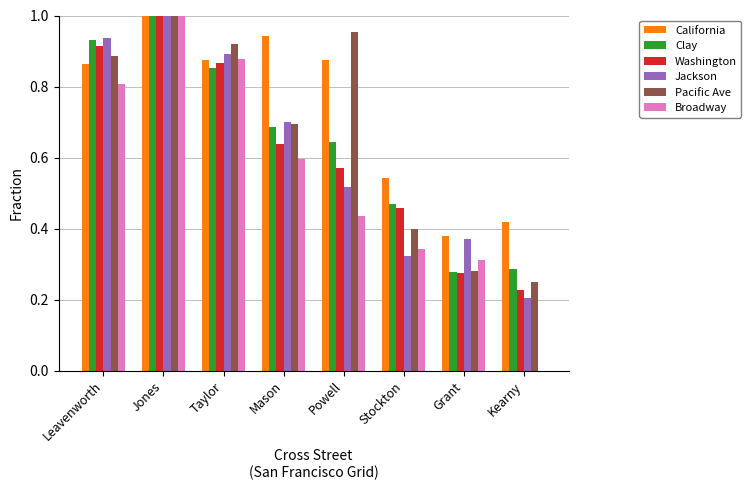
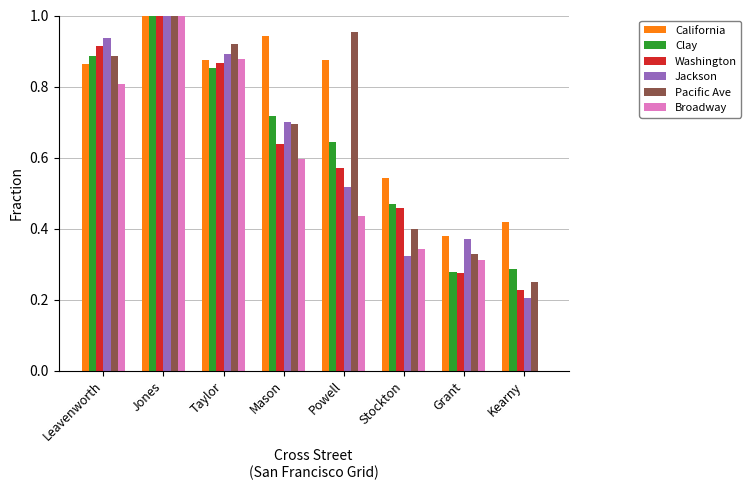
  {
    "California": {
      "Leavenworth": 0.86,
      "Jones": 1.00,
      "Taylor": 0.87,
      "Mason": 0.94,
      "Powell": 0.87,
      "Stockton": 0.54,
      "Grant": 0.38,
      "Kearny": 0.42
    },
    "Clay": {
-     "Leavenworth": 0.93,
+     "Leavenworth": 0.89,
      "Jones": 1.00,
      "Taylor": 0.85,
-     "Mason": 0.69,
+     "Mason": 0.72,
      "Powell": 0.64,
      "Stockton": 0.47,
      "Grant": 0.28,
      "Kearny": 0.29
    },
    "Washington": {
      "Leavenworth": 0.91,
      "Jones": 1.00,
      "Taylor": 0.87,
      "Mason": 0.64,
      "Powell": 0.57,
      "Stockton": 0.46,
      "Grant": 0.28,
      "Kearny": 0.23
    },
    "Jackson": {
      "Leavenworth": 0.94,
      "Jones": 1.00,
      "Taylor": 0.89,
      "Mason": 0.70,
      "Powell": 0.52,
      "Stockton": 0.32,
      "Grant": 0.37,
      "Kearny": 0.20
    },
    "Pacific Ave": {
      "Leavenworth": 0.89,
      "Jones": 1.00,
      "Taylor": 0.92,
      "Mason": 0.69,
      "Powell": 0.95,
      "Stockton": 0.40,
-     "Grant": 0.28,
+     "Grant": 0.33,
      "Kearny": 0.25
    },
    "Broadway": {
      "Leavenworth": 0.81,
      "Jones": 1.00,
      "Taylor": 0.88,
      "Mason": 0.60,
      "Powell": 0.43,
      "Stockton": 0.34,
      "Grant": 0.31,
      "Kearny": 0.00
    }
  }
